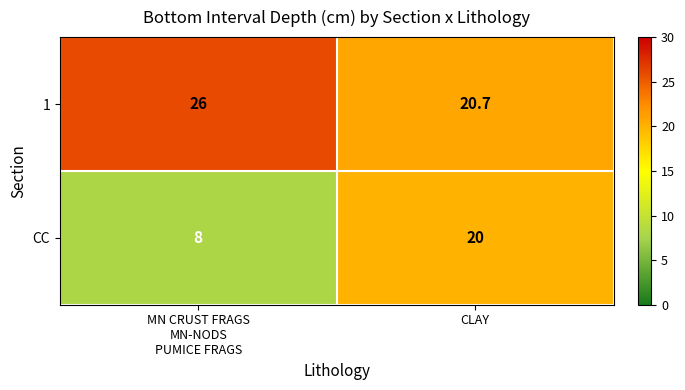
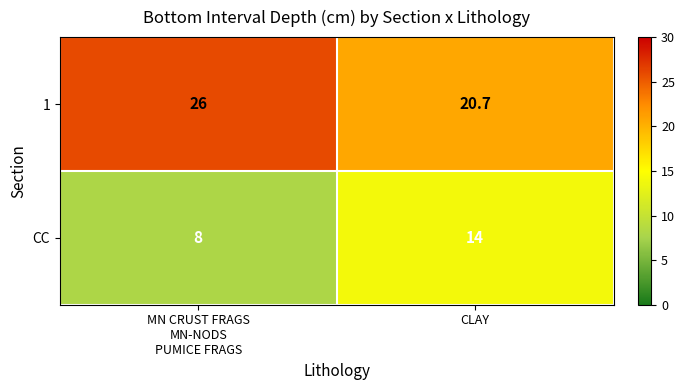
  {
    "1": {
      "MN CRUST FRAGS MN-NODS PUMICE FRAGS": 26,
      "CLAY": 20.7
    },
    "CC": {
      "MN CRUST FRAGS MN-NODS PUMICE FRAGS": 8,
-     "CLAY": 20
+     "CLAY": 14
    }
  }
